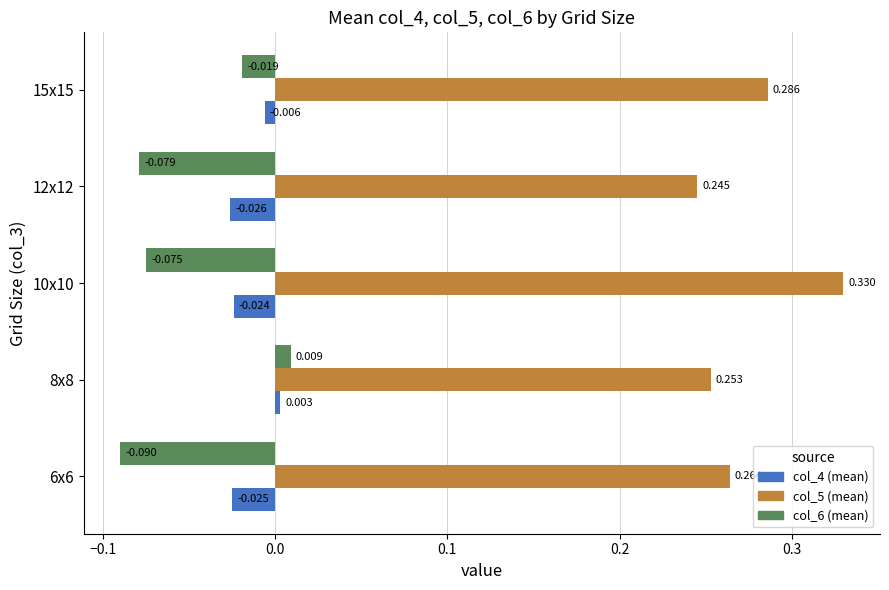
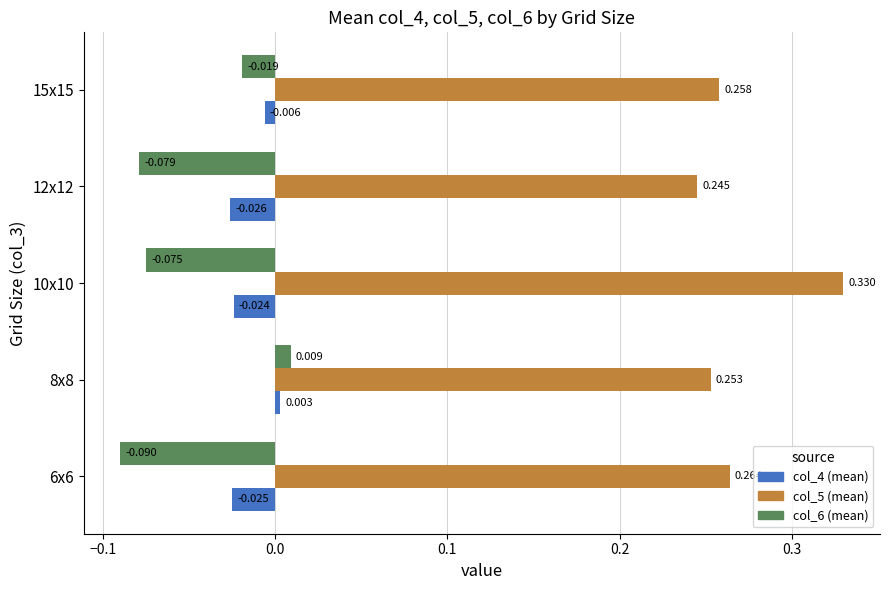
  {
    "col_4 (mean)": {
      "15x15": -0.006,
      "12x12": -0.026,
      "10x10": -0.024,
      "8x8": 0.003,
      "6x6": -0.025
    },
    "col_5 (mean)": {
-     "15x15": 0.286,
+     "15x15": 0.258,
      "12x12": 0.245,
      "10x10": 0.330,
      "8x8": 0.253
    },
    "col_6 (mean)": {
      "15x15": -0.019,
      "12x12": -0.079,
      "10x10": -0.075,
      "8x8": 0.009,
      "6x6": -0.090
    }
  }
